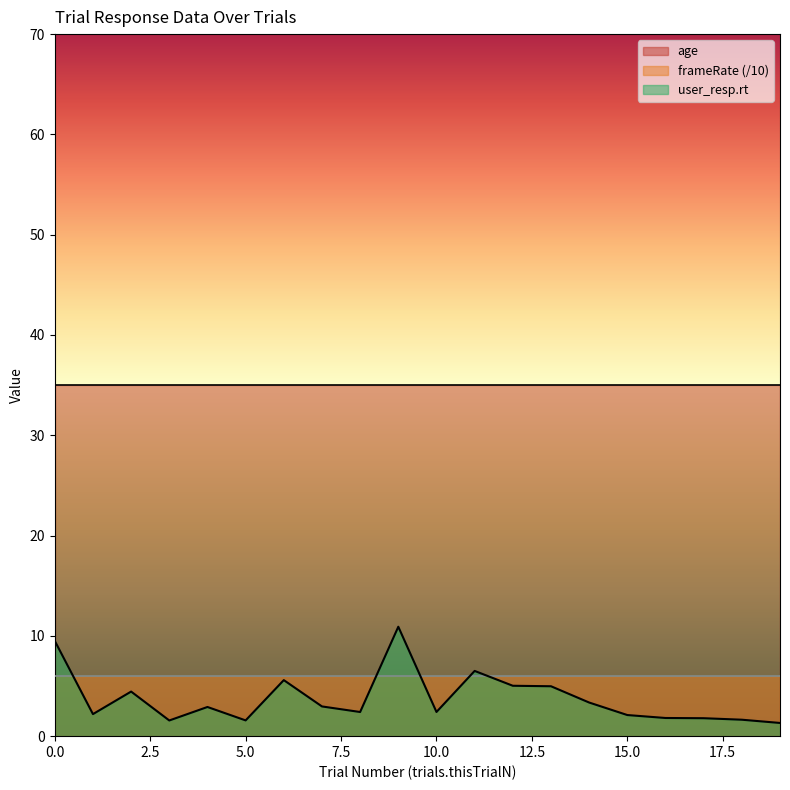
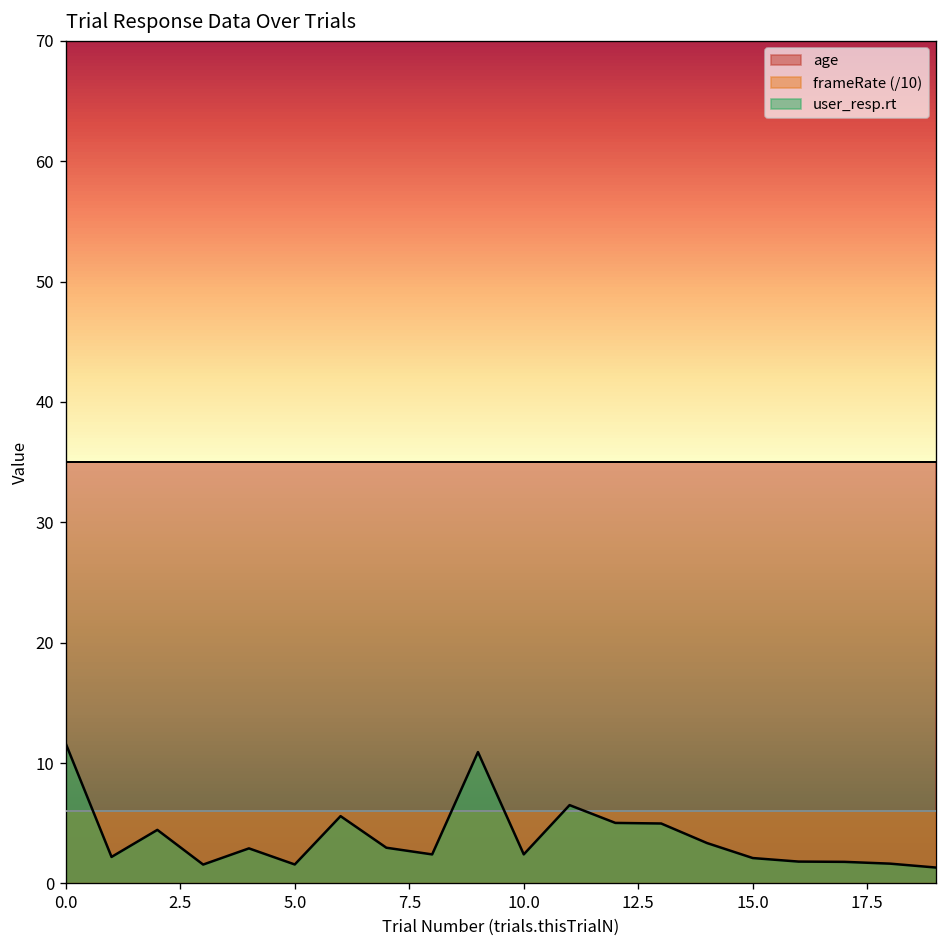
  {
    "age": {
      "0.0": 35.0,
      "5.0": 35.0,
      "10.0": 35.0,
      "15.0": 35.0
    },
    "frameRate (/10)": {
      "0.0": 6.0,
      "5.0": 6.0,
      "10.0": 6.0,
      "15.0": 6.0
    },
    "user_resp.rt": {
-     "0.0": 9.5,
+     "0.0": 11.6,
      "5.0": 1.6,
      "10.0": 2.4,
      "15.0": 2.1
    }
  }
